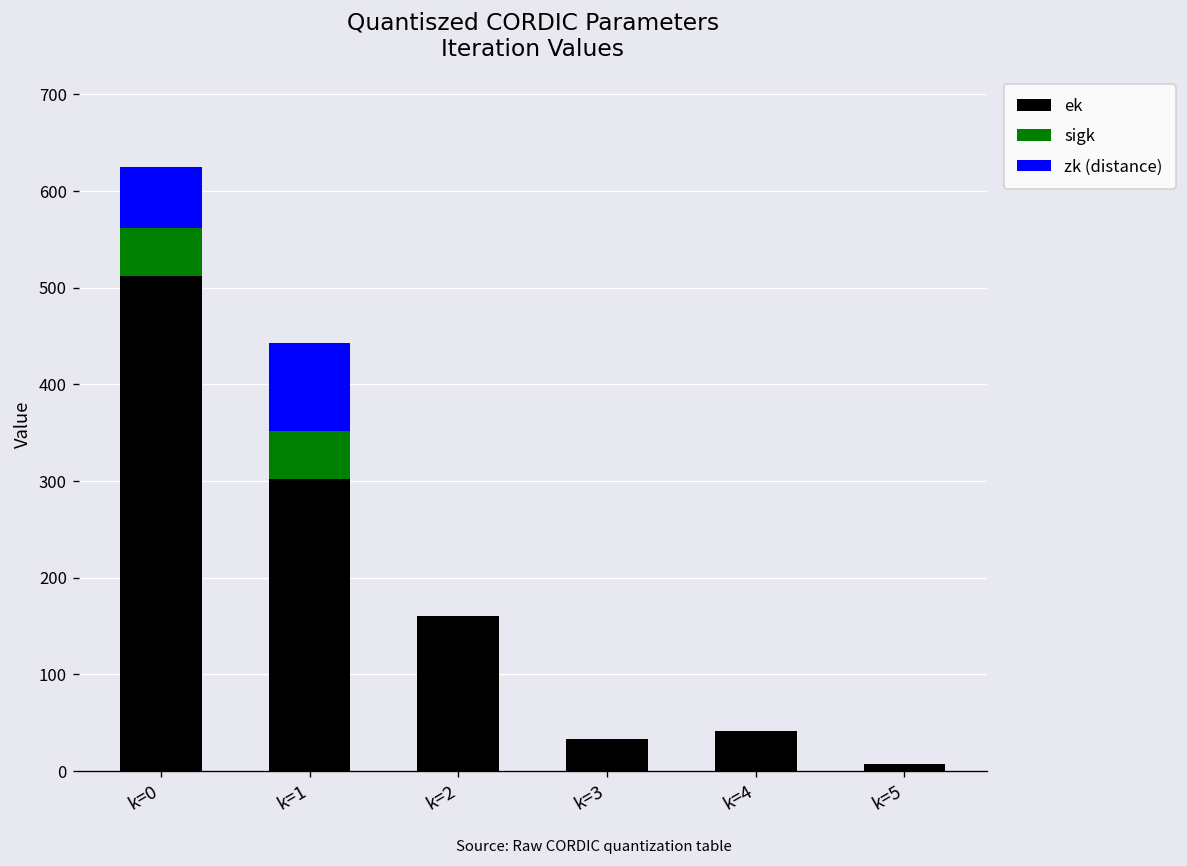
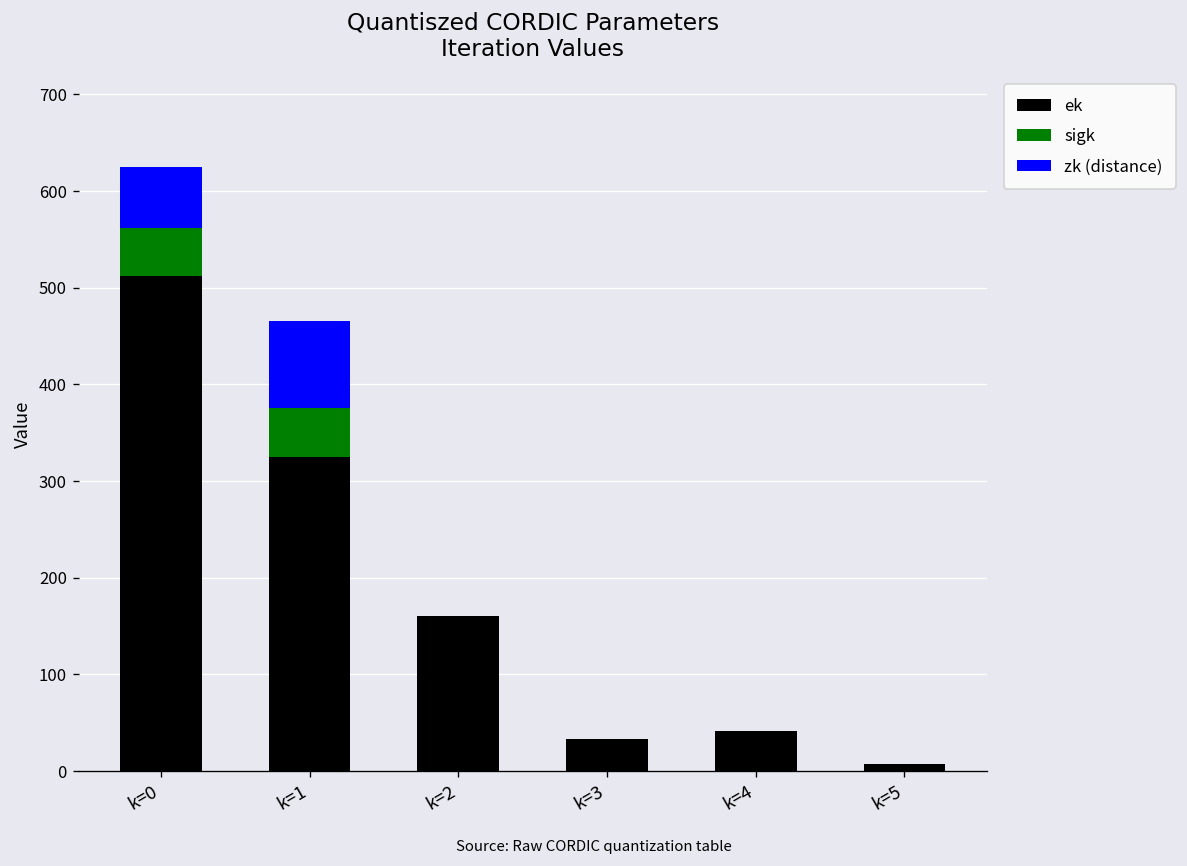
  {
    "ek": {
      "k=0": 510,
-     "k=1": 300,
+     "k=1": 330,
      "k=2": 160,
      "k=3": 30,
      "k=4": 40,
      "k=5": 10
    },
    "sigk": {
      "k=0": 50,
      "k=1": 50,
      "k=2": 0,
      "k=3": 0,
      "k=4": 0,
      "k=5": 0
    },
    "zk (distance)": {
      "k=0": 60,
      "k=1": 90,
      "k=2": 0,
      "k=3": 0,
      "k=4": 0,
      "k=5": 0
    }
  }
